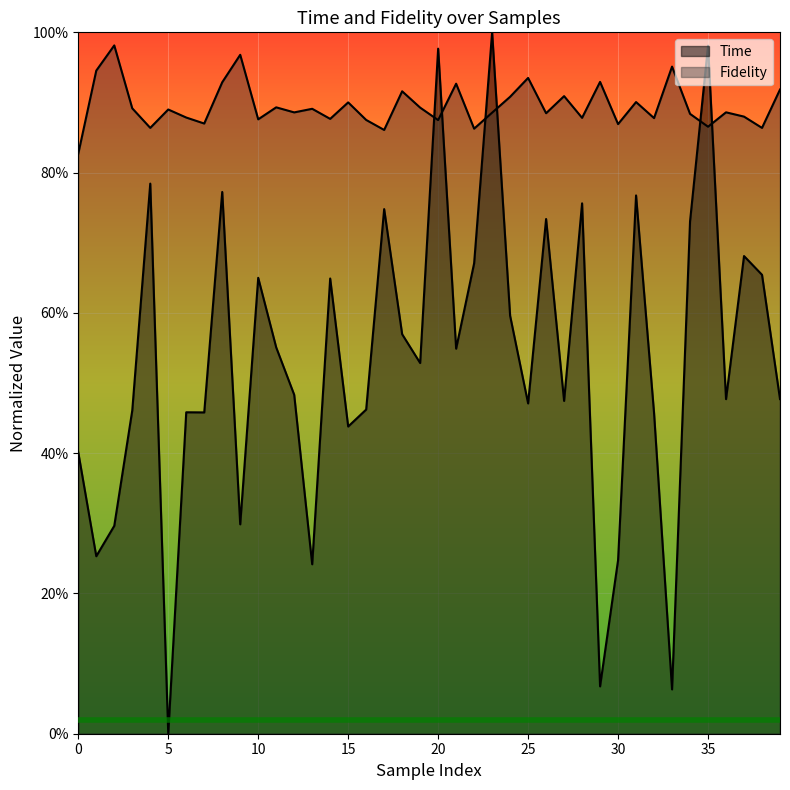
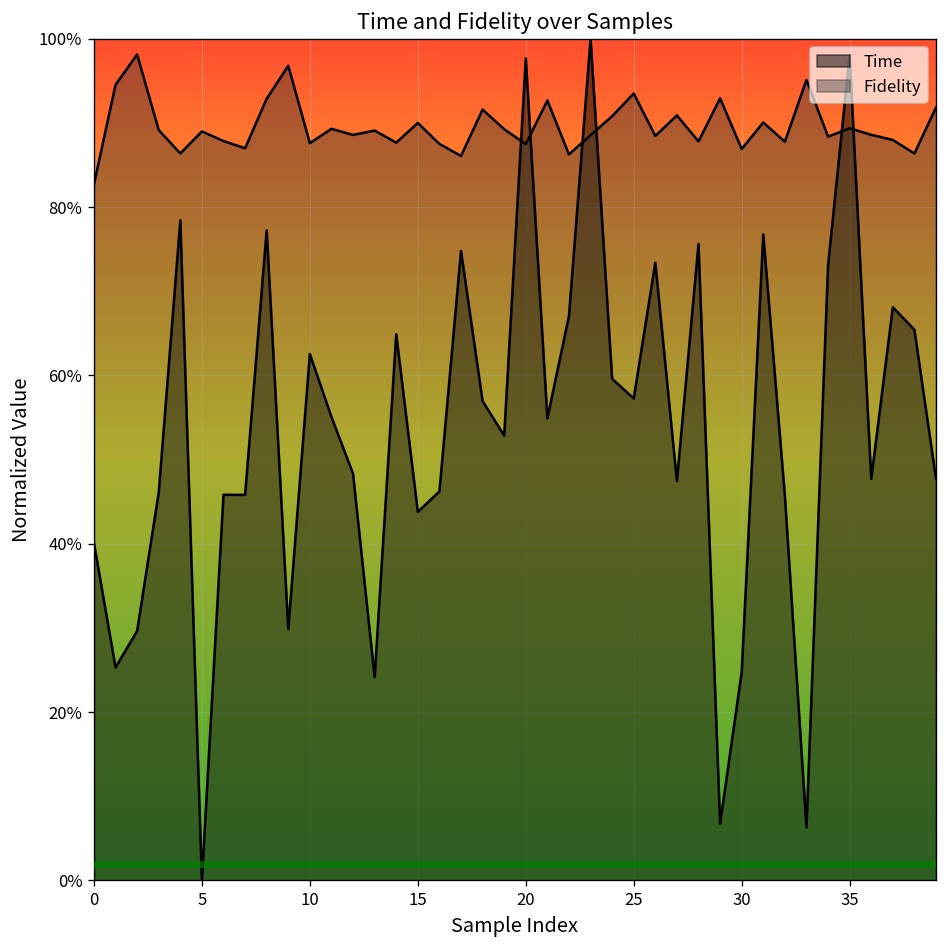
  {
    "Time": {
      "0": "40%",
      "5": "0%",
-     "10": "65%",
+     "10": "63%",
      "15": "44%",
      "20": "98%",
-     "25": "47%",
+     "25": "57%",
      "30": "25%"
    },
    "Fidelity": {
      "0": "83%",
      "5": "89%",
      "10": "88%",
      "15": "90%",
      "20": "87%",
      "25": "93%",
      "30": "87%",
-     "35": "87%"
+     "35": "89%"
    }
  }
